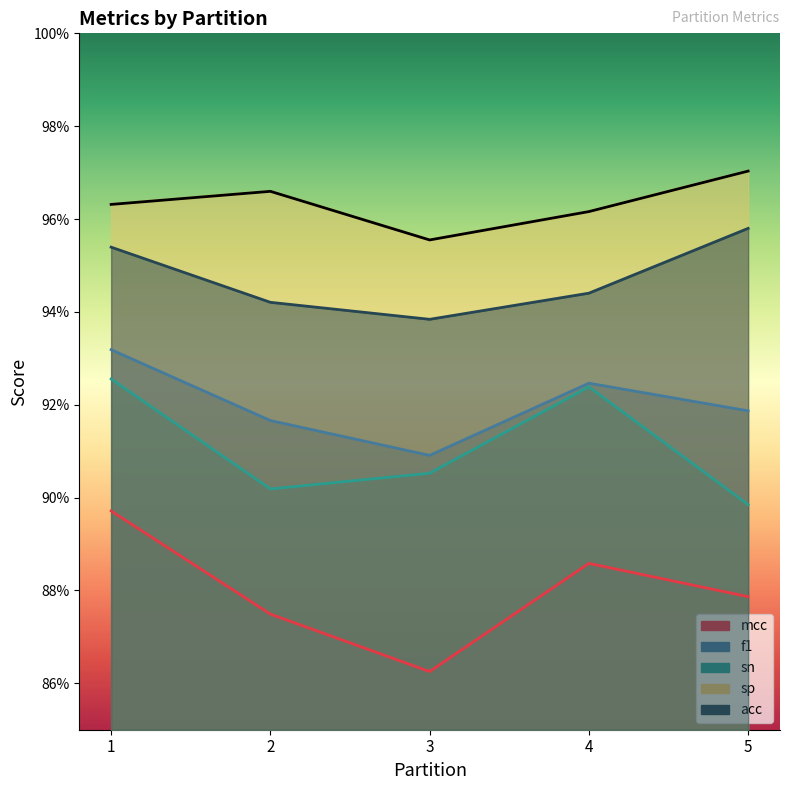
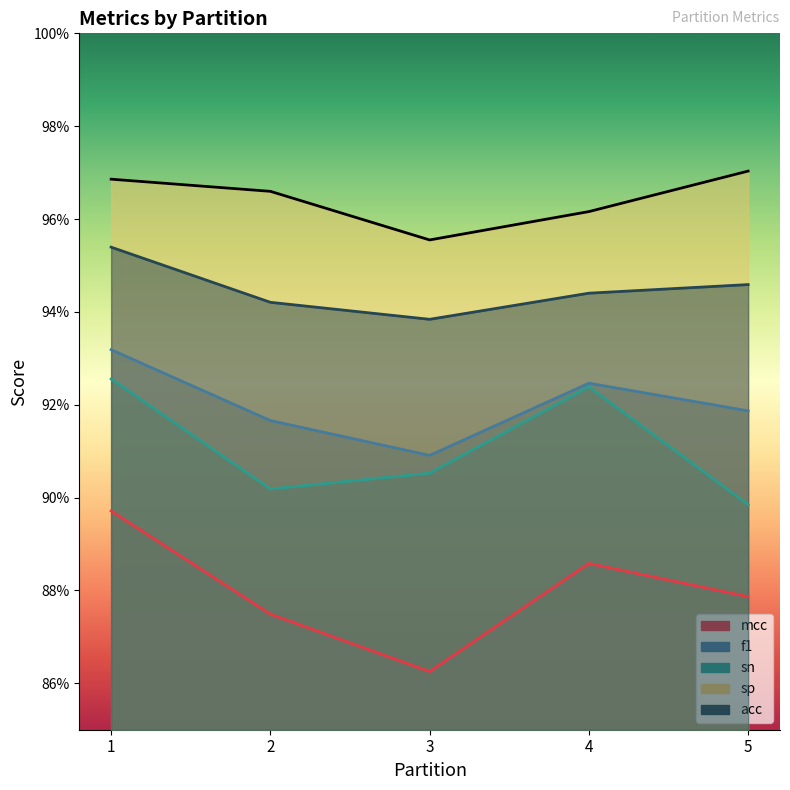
  {
    "mcc": {
      "1": "89.7%",
      "2": "87.5%",
      "3": "86.3%",
      "4": "88.6%",
      "5": "87.9%"
    },
    "sp": {
-     "1": "96.3%",
+     "1": "96.9%",
      "2": "96.6%",
      "3": "95.5%",
      "4": "96.2%",
      "5": "97.0%"
    },
    "acc": {
      "1": "95.4%",
      "2": "94.2%",
      "3": "93.8%",
      "4": "94.4%",
-     "5": "95.8%"
+     "5": "94.6%"
    }
  }
